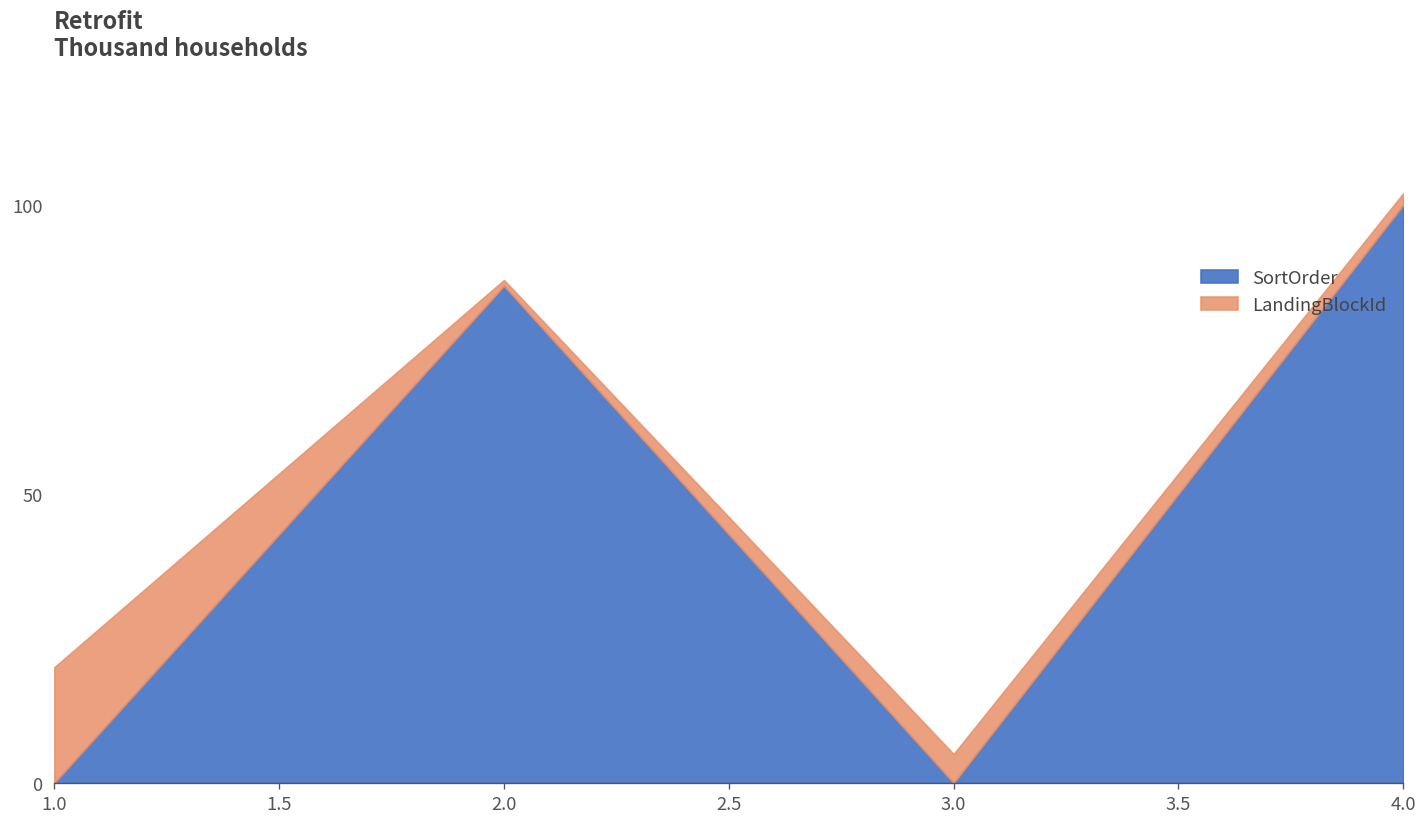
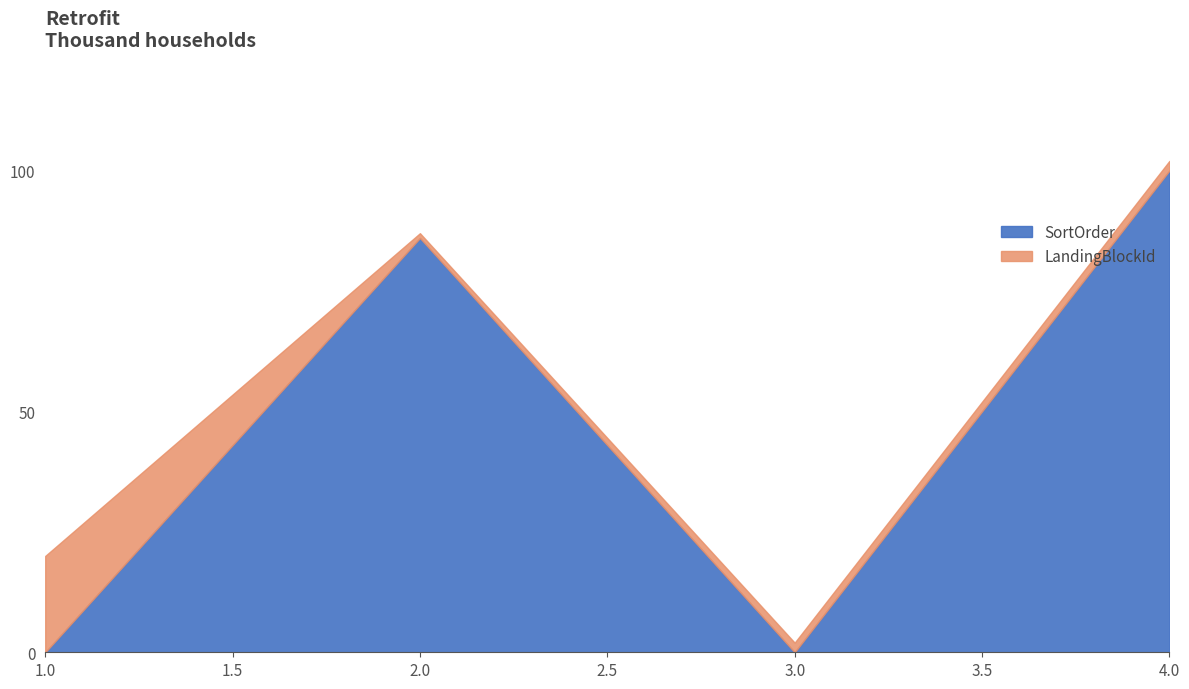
  {
    "SortOrder": {
      "1.0": 0,
      "2.0": 86,
      "3.0": 0,
      "4.0": 100
    },
    "LandingBlockId": {
      "1.0": 20,
      "2.0": 1,
-     "3.0": 5,
+     "3.0": 2,
      "4.0": 2
    }
  }
